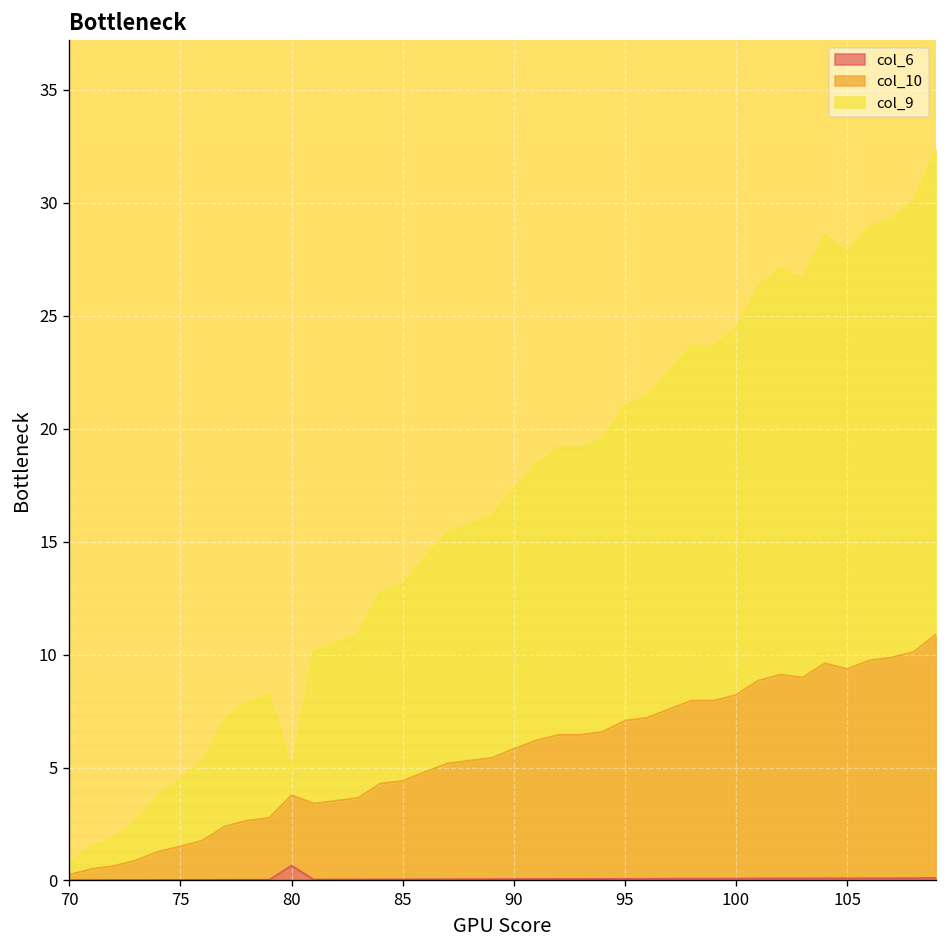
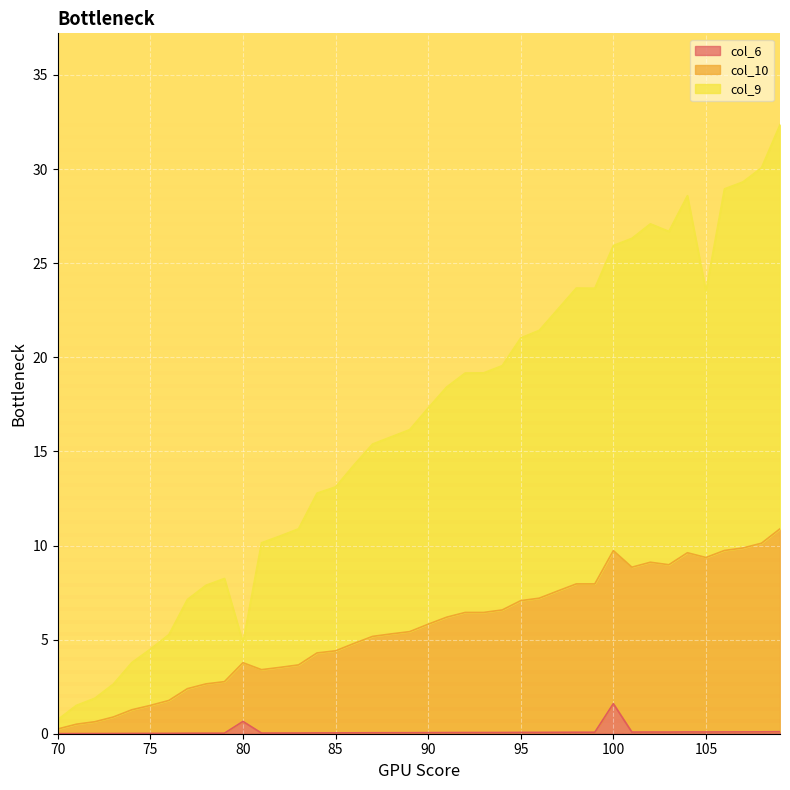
  {
    "col_6": {
      "70": 0.0,
      "75": 0.0,
      "80": 0.7,
      "85": 0.0,
      "90": 0.1,
      "95": 0.1,
-     "100": 0.1,
+     "100": 1.6,
      "105": 0.1
    },
    "col_10": {
      "70": 0.3,
      "75": 1.5,
      "80": 3.1,
      "85": 4.4,
      "90": 5.8,
      "95": 7.0,
      "100": 8.1,
      "105": 9.3
    },
    "col_9": {
      "70": 0.5,
      "75": 3.0,
      "80": 1.1,
      "85": 8.7,
      "90": 11.5,
      "95": 14.0,
      "100": 16.2,
-     "105": 18.5
+     "105": 14.2
    }
  }
